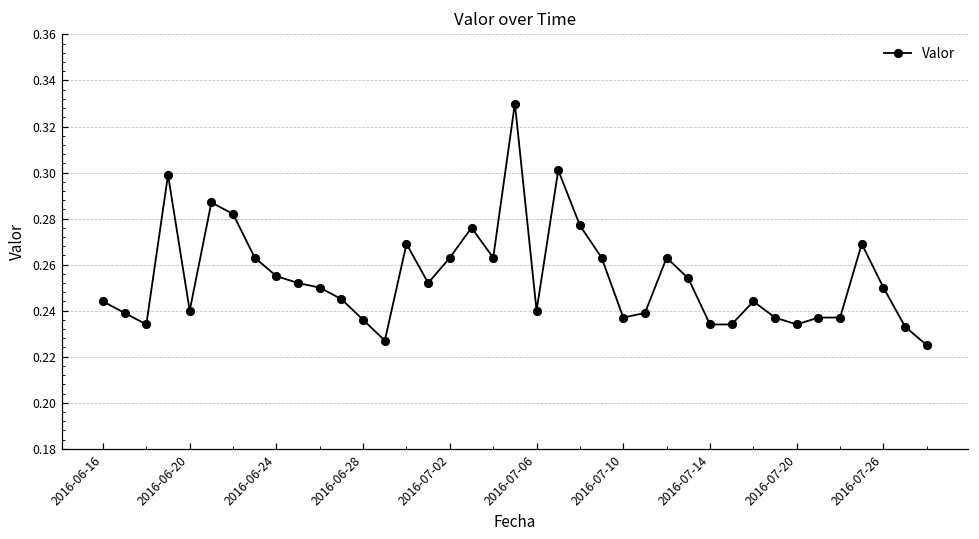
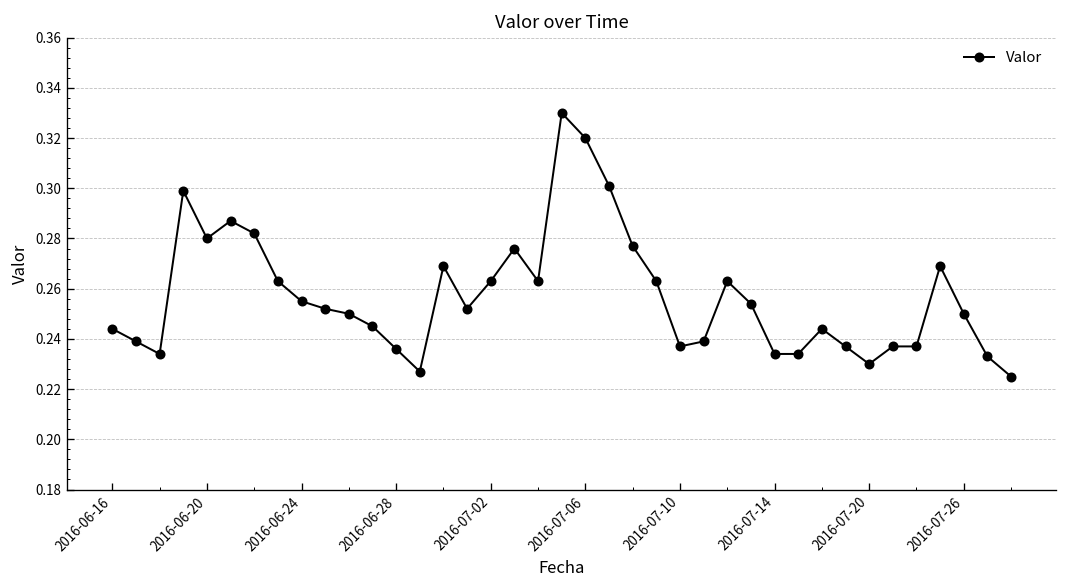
  {
    "2016-06-16": 0.244,
-   "2016-06-20": 0.24,
+   "2016-06-20": 0.28,
    "2016-06-24": 0.255,
    "2016-06-28": 0.236,
    "2016-07-02": 0.263,
-   "2016-07-06": 0.24,
+   "2016-07-06": 0.32,
    "2016-07-10": 0.237,
    "2016-07-14": 0.234,
-   "2016-07-20": 0.234,
+   "2016-07-20": 0.230,
    "2016-07-26": 0.250
  }
